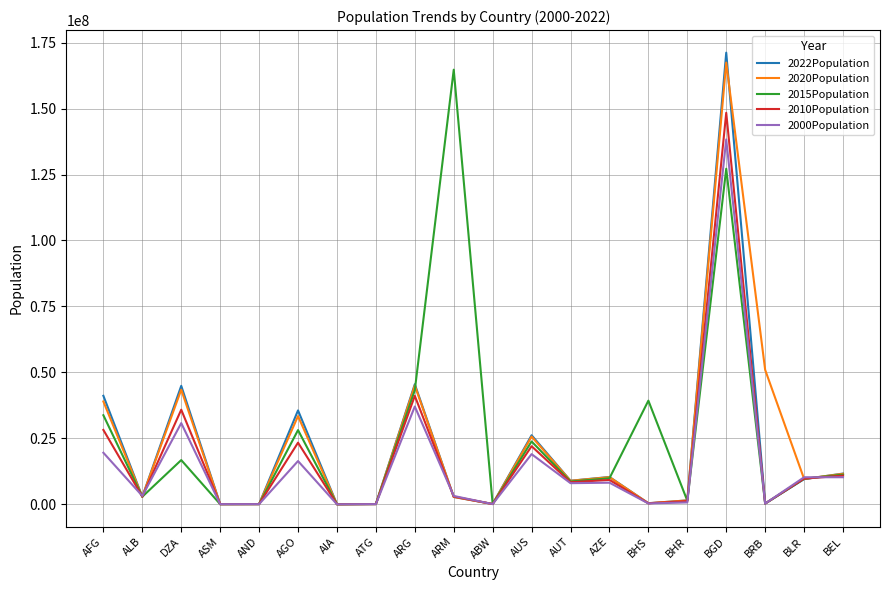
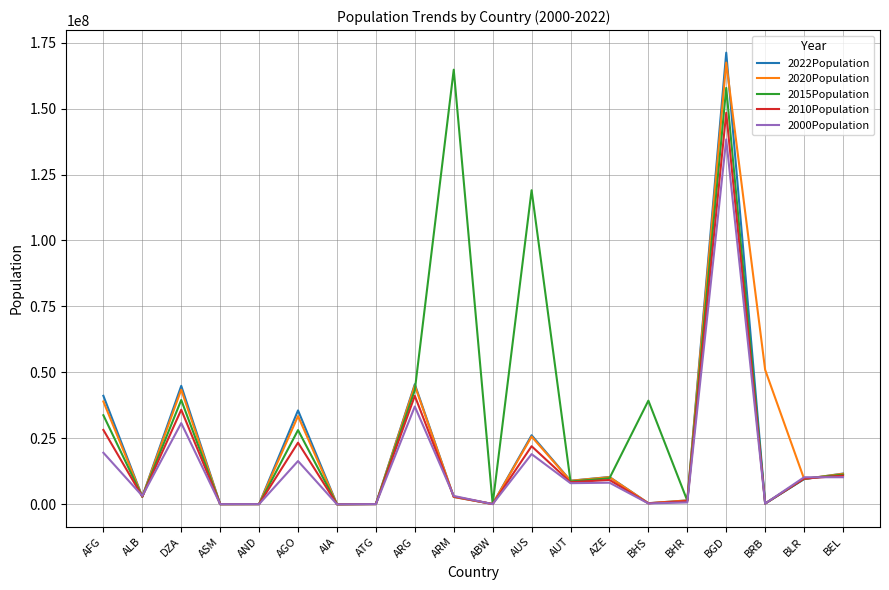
  {
    "2022Population": {
      "AFG": 41000000,
      "DZA": 45000000,
      "AGO": 36000000,
      "BGD": 171000000
    },
    "2020Population": {
      "AFG": 39000000,
      "DZA": 43000000,
      "AGO": 33000000,
      "BGD": 167000000,
      "BRB": 51000000
    },
    "2015Population": {
      "AFG": 34000000,
-     "DZA": 17000000,
+     "DZA": 40000000,
      "AGO": 28000000,
      "ARG": 43000000,
      "ARM": 165000000,
-     "AUS": 24000000,
+     "AUS": 119000000,
      "BHS": 39000000,
-     "BGD": 127000000
+     "BGD": 158000000
    },
    "2010Population": {
      "AFG": 28000000,
      "DZA": 36000000,
      "AGO": 23000000,
      "ARG": 41000000,
      "AUS": 22000000,
      "BGD": 148000000
    },
    "2000Population": {
      "AFG": 20000000,
      "DZA": 31000000,
      "AGO": 16000000,
      "ARG": 37000000,
      "AUS": 19000000,
      "AZE": 8000000,
      "BGD": 138000000
    }
  }
